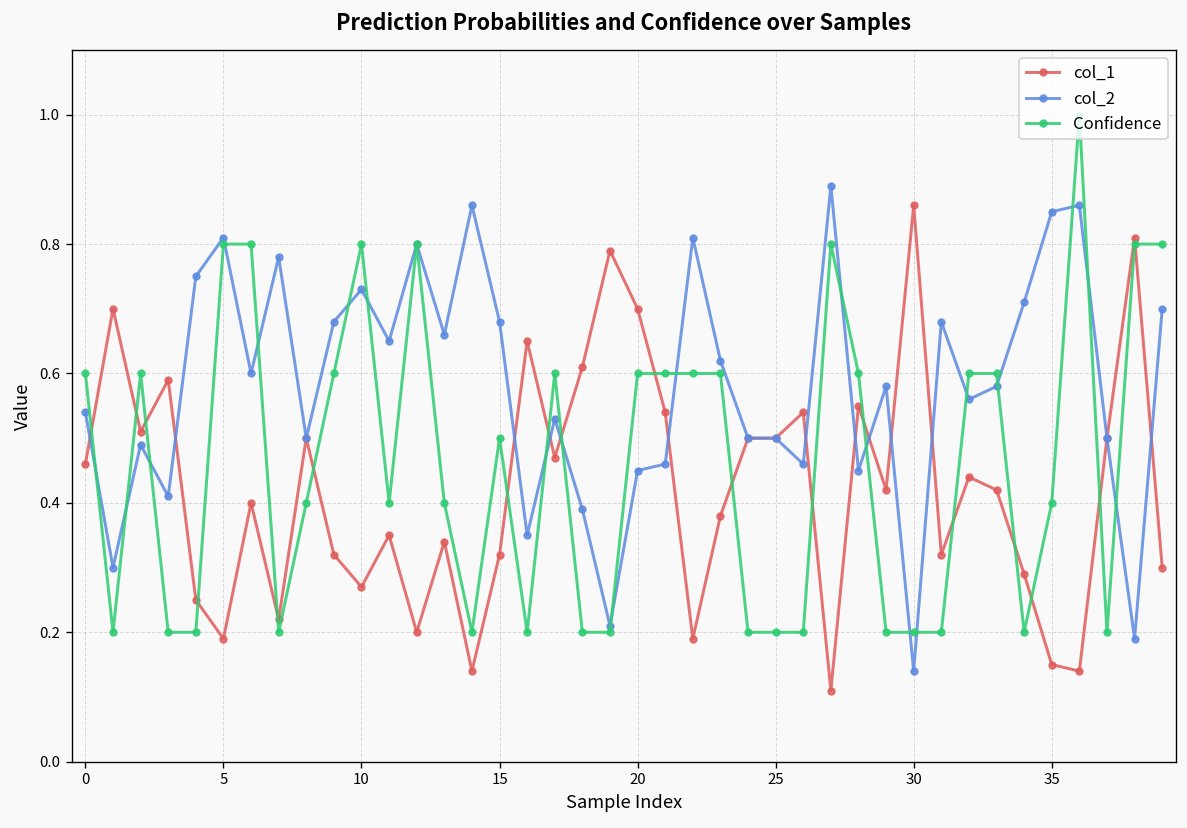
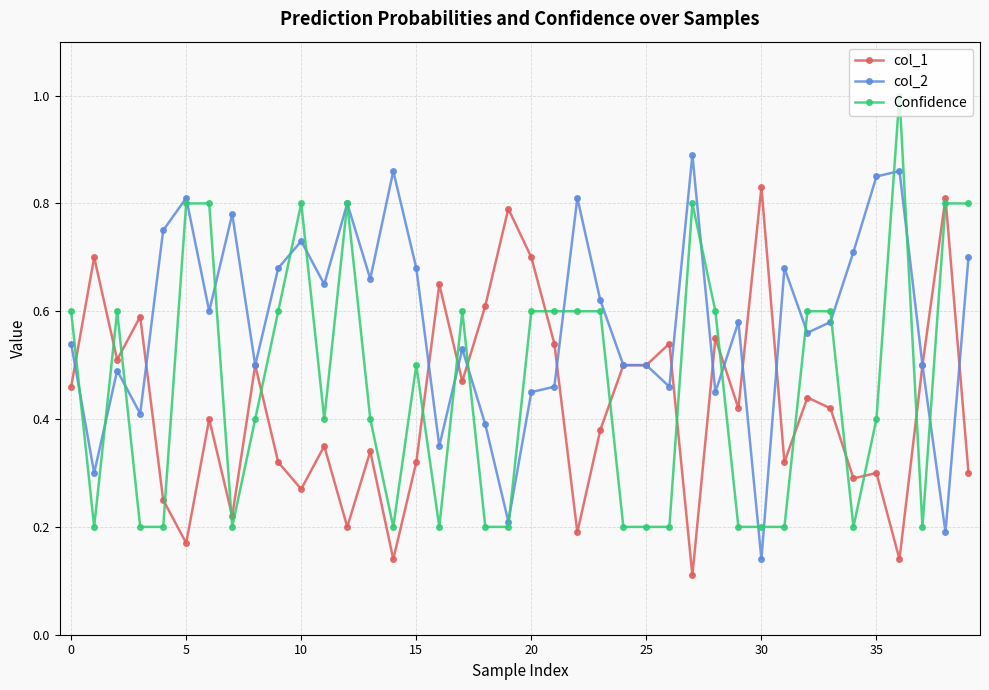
  {
    "col_1": {
      "0": 0.46,
-     "5": 0.19,
+     "5": 0.17,
      "10": 0.27,
      "15": 0.32,
      "20": 0.70,
-     "30": 0.86,
-     "35": 0.15
+     "30": 0.83,
+     "35": 0.30
    },
    "col_2": {
      "0": 0.54,
      "5": 0.81,
      "10": 0.73,
      "15": 0.68,
      "20": 0.45,
      "30": 0.14,
      "35": 0.85
    },
    "Confidence": {
      "0": 0.60,
      "5": 0.80,
      "10": 0.80,
      "15": 0.50,
      "20": 0.60,
      "25": 0.20,
      "30": 0.20,
      "35": 0.40
    }
  }
